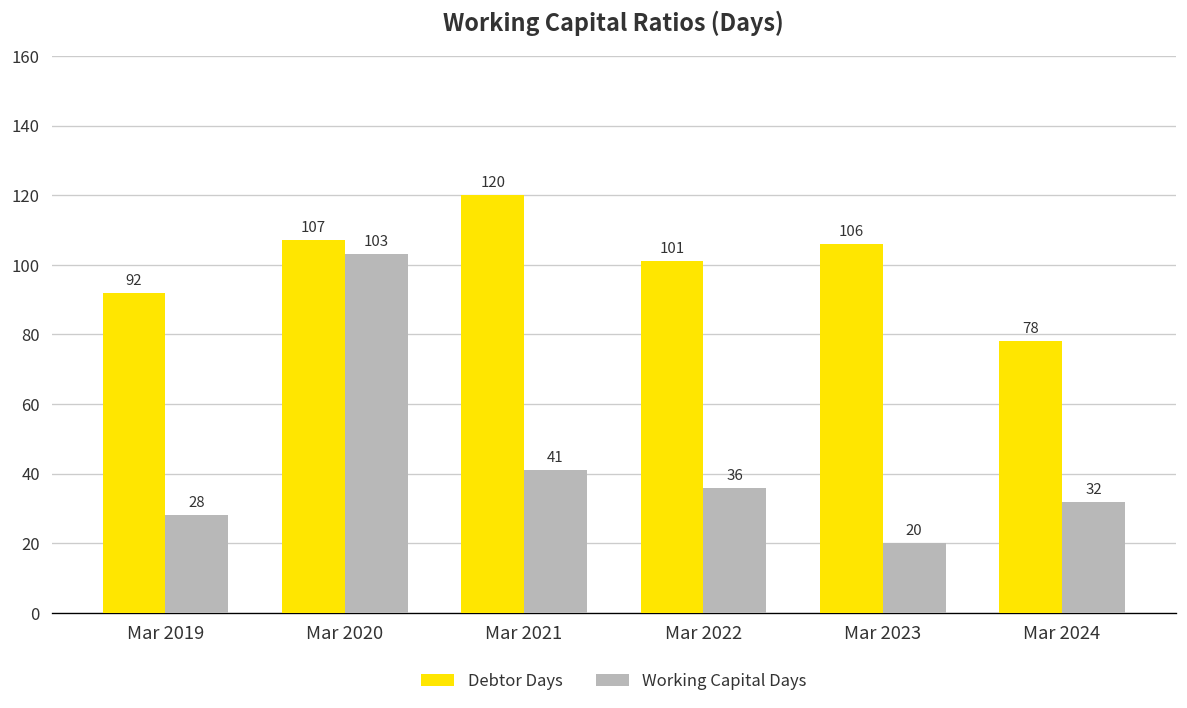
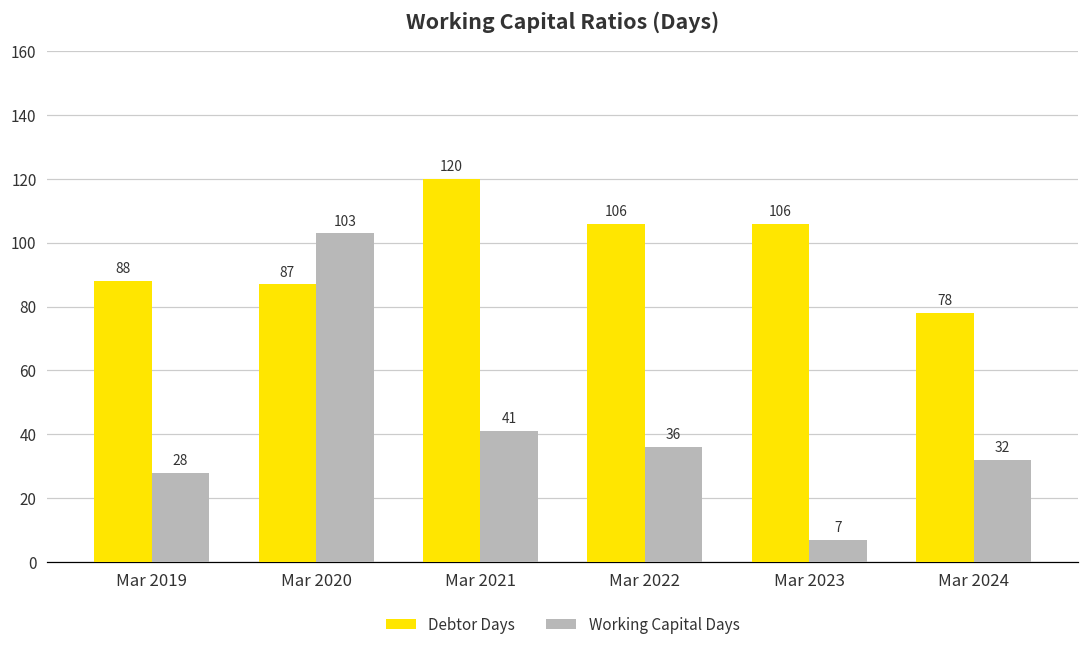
  {
    "Debtor Days": {
-     "Mar 2019": 92,
-     "Mar 2020": 107,
+     "Mar 2019": 88,
+     "Mar 2020": 87,
      "Mar 2021": 120,
-     "Mar 2022": 101,
+     "Mar 2022": 106,
      "Mar 2023": 106,
      "Mar 2024": 78
    },
    "Working Capital Days": {
      "Mar 2019": 28,
      "Mar 2020": 103,
      "Mar 2021": 41,
      "Mar 2022": 36,
-     "Mar 2023": 20,
+     "Mar 2023": 7,
      "Mar 2024": 32
    }
  }
